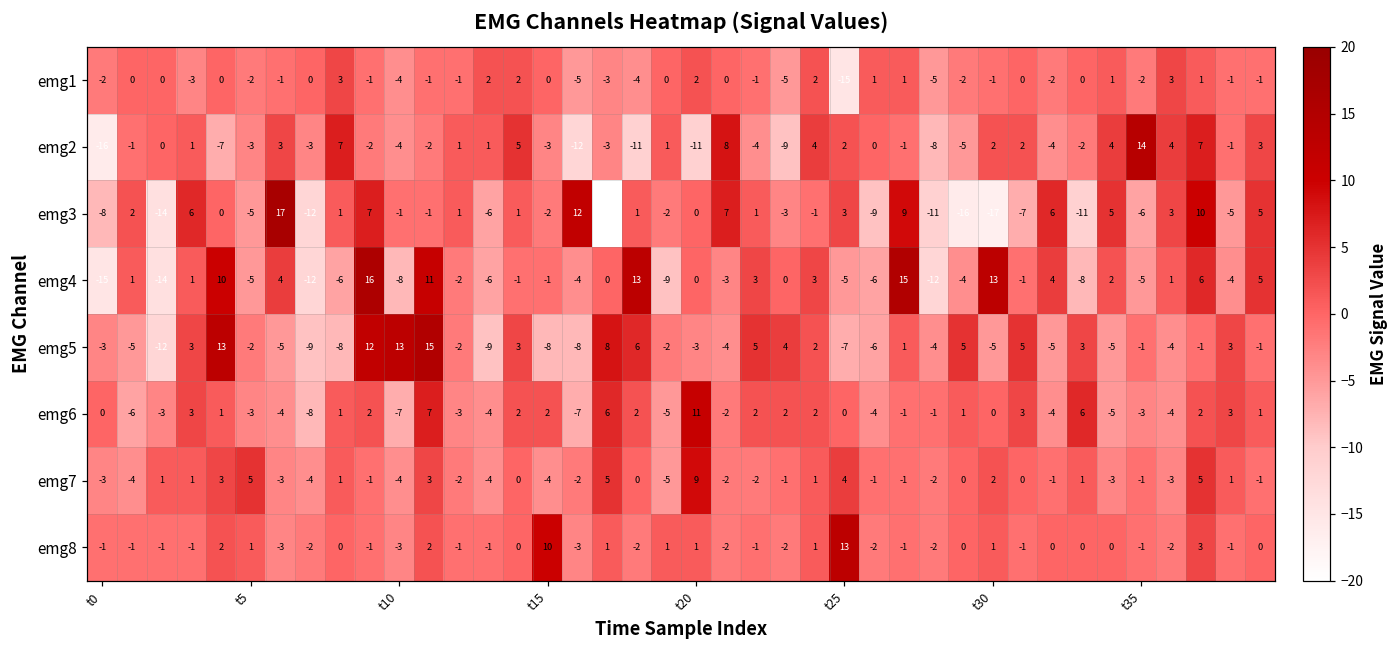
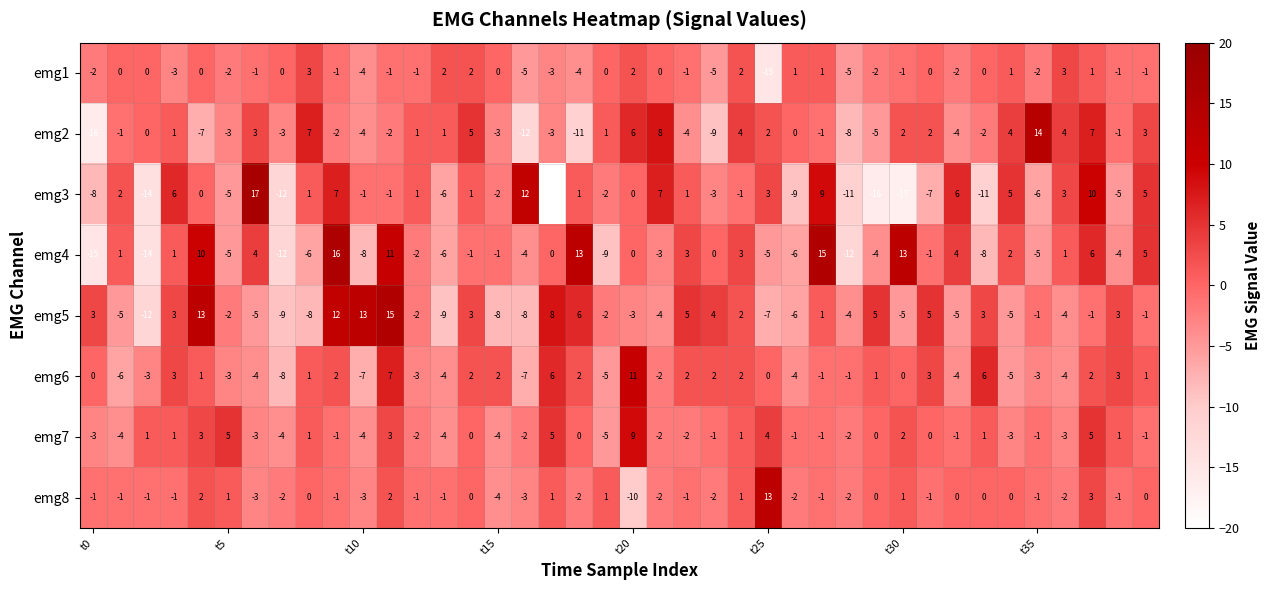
  {
    "emg1": {
      "t0": -2,
      "t5": -2,
      "t10": -4,
      "t15": 0,
      "t20": 2,
      "t30": -1,
      "t35": -2
    },
    "emg2": {
      "t5": -3,
      "t10": -4,
      "t15": -3,
-     "t20": -11,
+     "t20": 6,
      "t25": 2,
      "t30": 2,
      "t35": 14
    },
    "emg3": {
      "t0": -8,
      "t5": -5,
      "t10": -1,
      "t15": -2,
      "t20": 0,
      "t25": 3,
      "t35": -6
    },
    "emg4": {
      "t5": -5,
      "t10": -8,
      "t15": -1,
      "t20": 0,
      "t25": -5,
      "t30": 13,
      "t35": -5
    },
    "emg5": {
-     "t0": -3,
+     "t0": 3,
      "t5": -2,
      "t10": 13,
      "t15": -8,
      "t20": -3,
      "t25": -7,
      "t30": -5,
      "t35": -1
    },
    "emg6": {
      "t0": 0,
      "t5": -3,
      "t10": -7,
      "t15": 2,
      "t20": 11,
      "t25": 0,
      "t30": 0,
      "t35": -3
    },
    "emg7": {
      "t0": -3,
      "t5": 5,
      "t10": -4,
      "t15": -4,
      "t20": 9,
      "t25": 4,
      "t30": 2,
      "t35": -1
    },
    "emg8": {
      "t0": -1,
      "t5": 1,
      "t10": -3,
-     "t15": 10,
-     "t20": 1,
+     "t15": -4,
+     "t20": -10,
      "t25": 13,
      "t30": 1,
      "t35": -1
    }
  }
